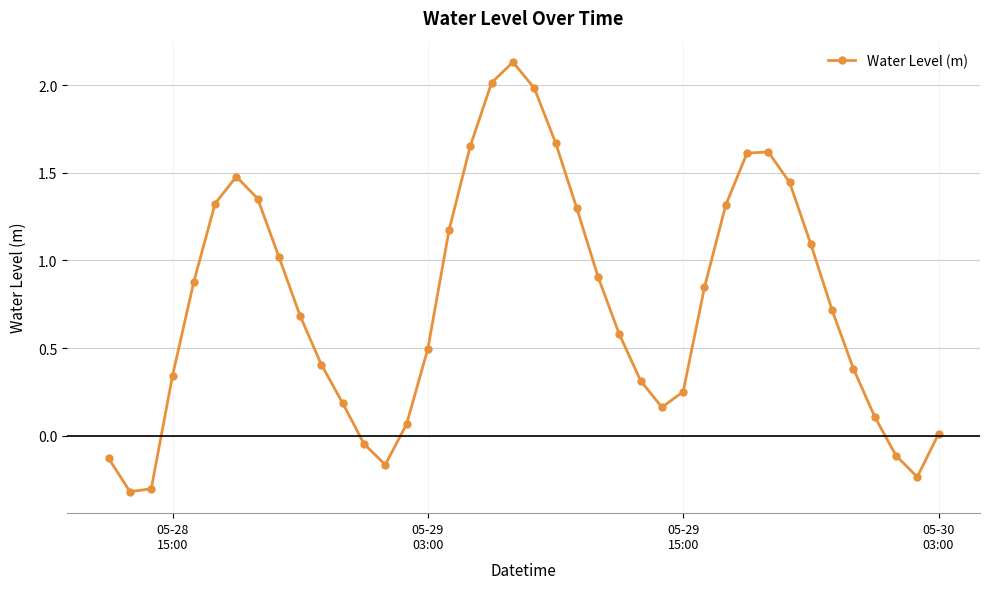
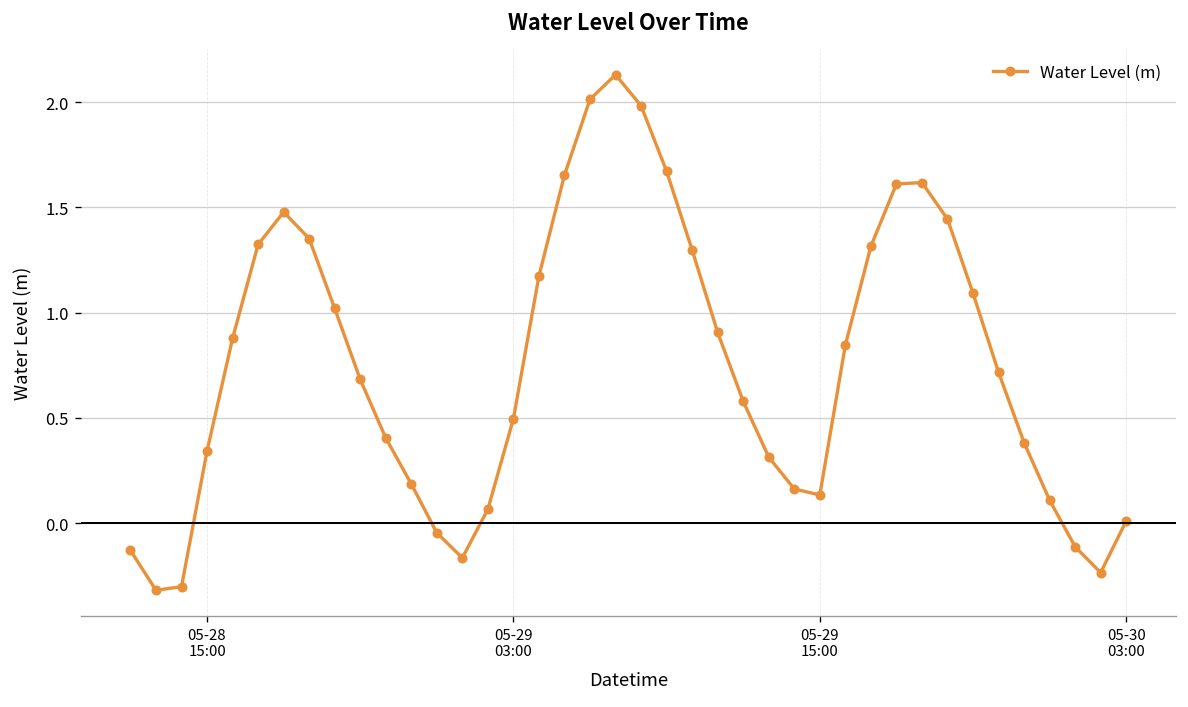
  {
    "05-28 15:00": 0.34,
    "05-29 03:00": 0.50,
-   "05-29 15:00": 0.25,
+   "05-29 15:00": 0.13,
    "05-30 03:00": 0.01
  }
